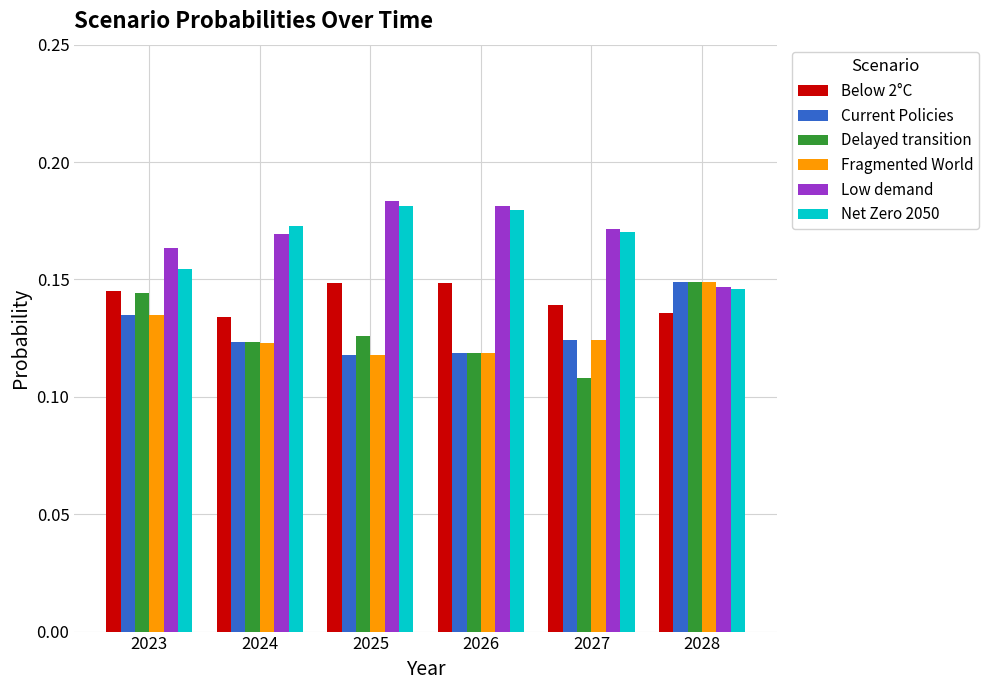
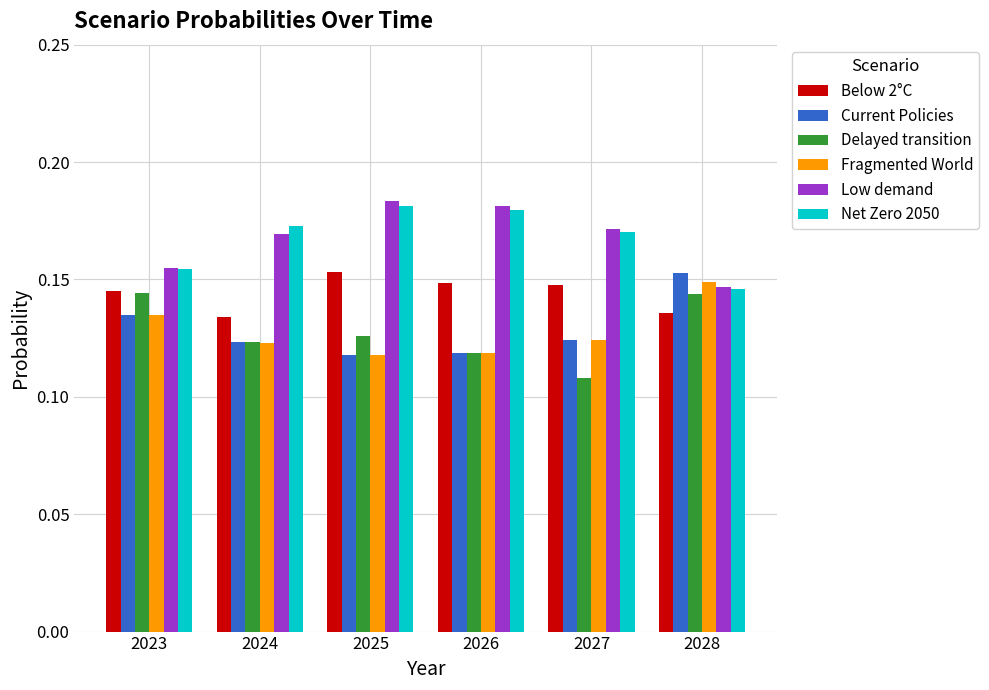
  {
    "Below 2°C": {
      "2023": 0.145,
      "2024": 0.134,
-     "2025": 0.148,
+     "2025": 0.153,
      "2026": 0.148,
-     "2027": 0.139,
+     "2027": 0.148,
      "2028": 0.136
    },
    "Current Policies": {
      "2023": 0.135,
      "2024": 0.123,
      "2025": 0.118,
      "2026": 0.119,
      "2027": 0.124,
-     "2028": 0.149
+     "2028": 0.153
    },
    "Delayed transition": {
      "2023": 0.144,
      "2024": 0.123,
      "2025": 0.126,
      "2026": 0.119,
      "2027": 0.108,
-     "2028": 0.149
+     "2028": 0.144
    },
    "Fragmented World": {
      "2023": 0.135,
      "2024": 0.123,
      "2025": 0.118,
      "2026": 0.119,
      "2027": 0.124,
      "2028": 0.149
    },
    "Low demand": {
-     "2023": 0.163,
+     "2023": 0.155,
      "2024": 0.169,
      "2025": 0.183,
      "2026": 0.181,
      "2027": 0.172,
      "2028": 0.147
    },
    "Net Zero 2050": {
      "2023": 0.154,
      "2024": 0.173,
      "2025": 0.181,
      "2026": 0.179,
      "2027": 0.170,
      "2028": 0.146
    }
  }
